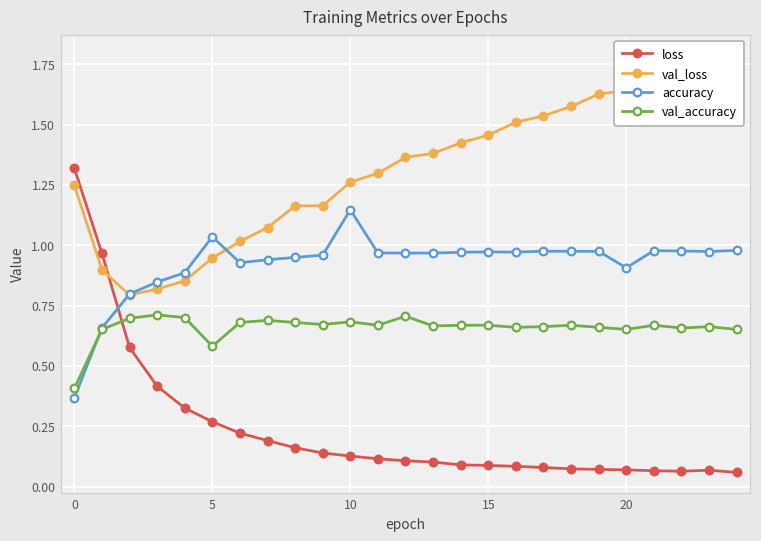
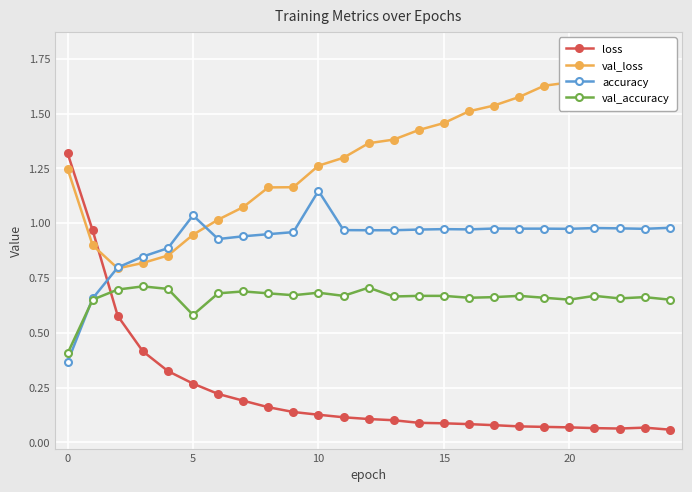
  {
    "loss": {
      "0": 1.32,
      "5": 0.27,
      "10": 0.13,
      "15": 0.09,
      "20": 0.07
    },
    "val_loss": {
      "0": 1.25,
      "5": 0.95,
      "10": 1.26,
      "15": 1.46
    },
    "accuracy": {
      "0": 0.37,
      "5": 1.04,
      "10": 1.15,
      "15": 0.97,
-     "20": 0.91
+     "20": 0.97
    },
    "val_accuracy": {
      "0": 0.41,
      "5": 0.58,
      "10": 0.68,
      "15": 0.67,
      "20": 0.65
    }
  }
